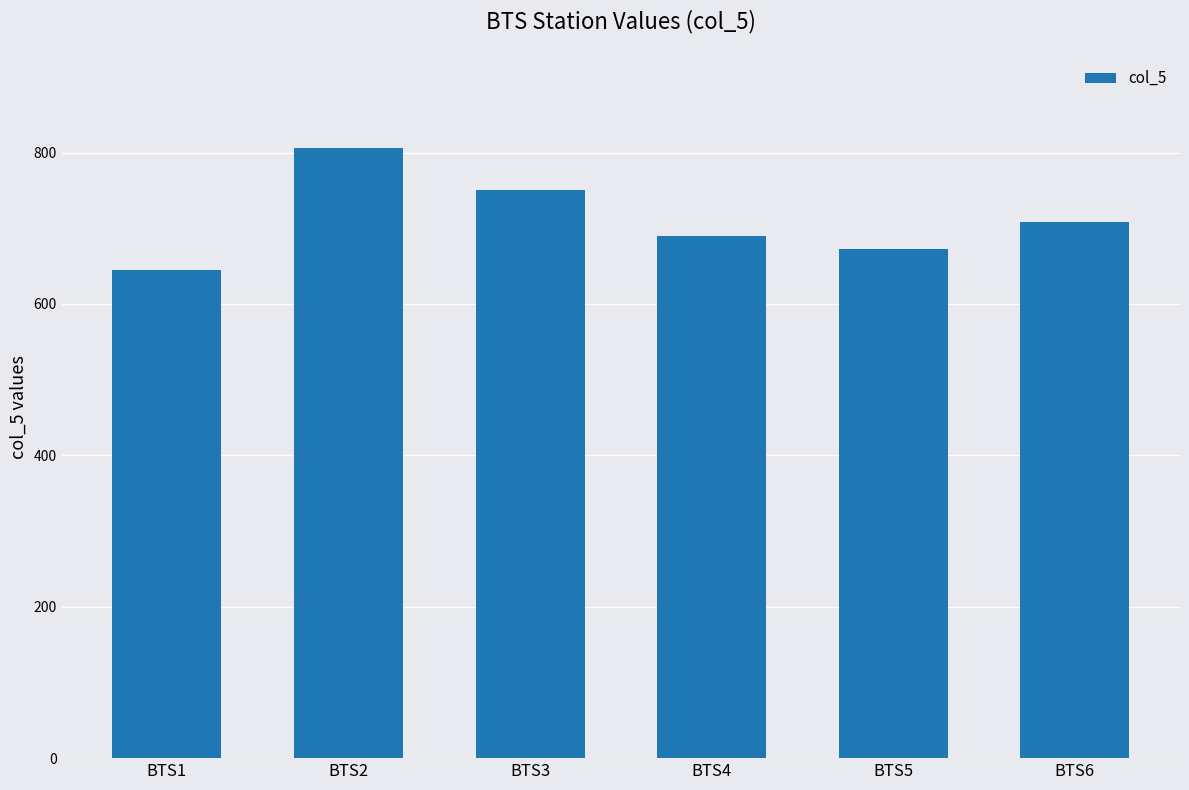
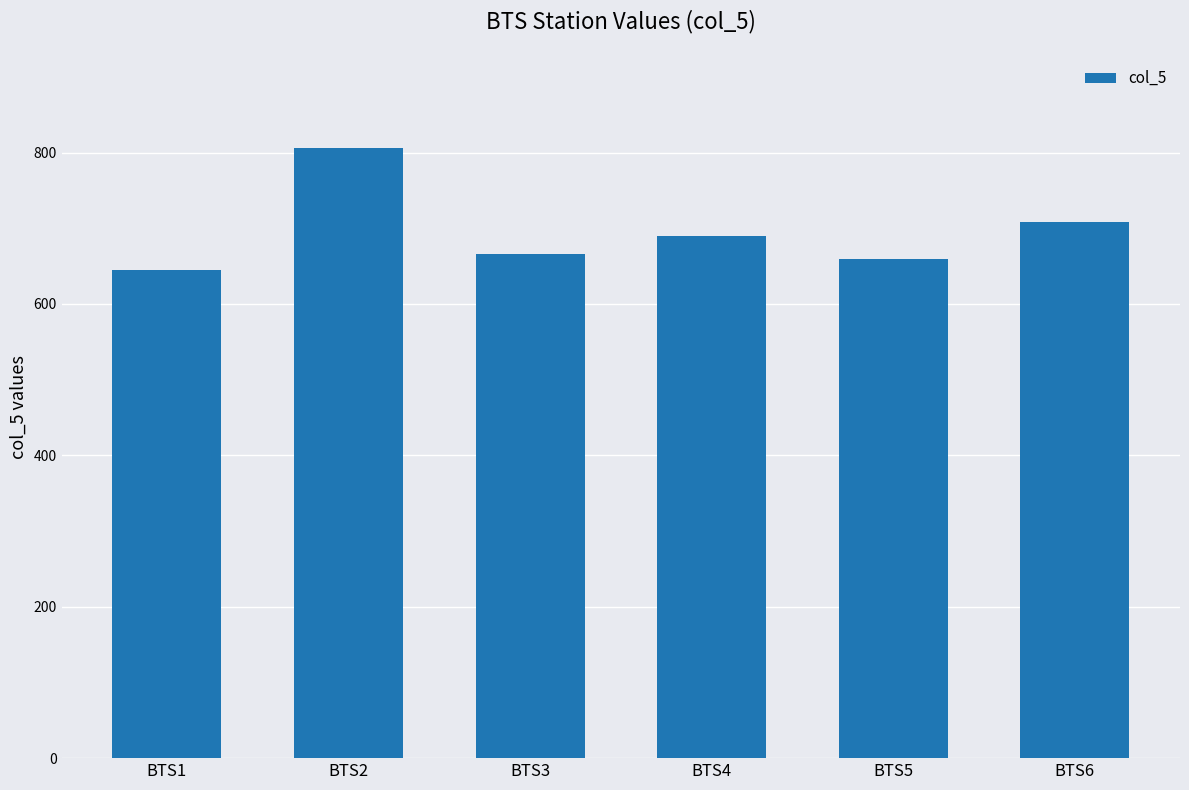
  {
    "BTS1": 650,
    "BTS2": 810,
-   "BTS3": 750,
+   "BTS3": 670,
    "BTS4": 690,
-   "BTS5": 670,
+   "BTS5": 660,
    "BTS6": 710
  }
